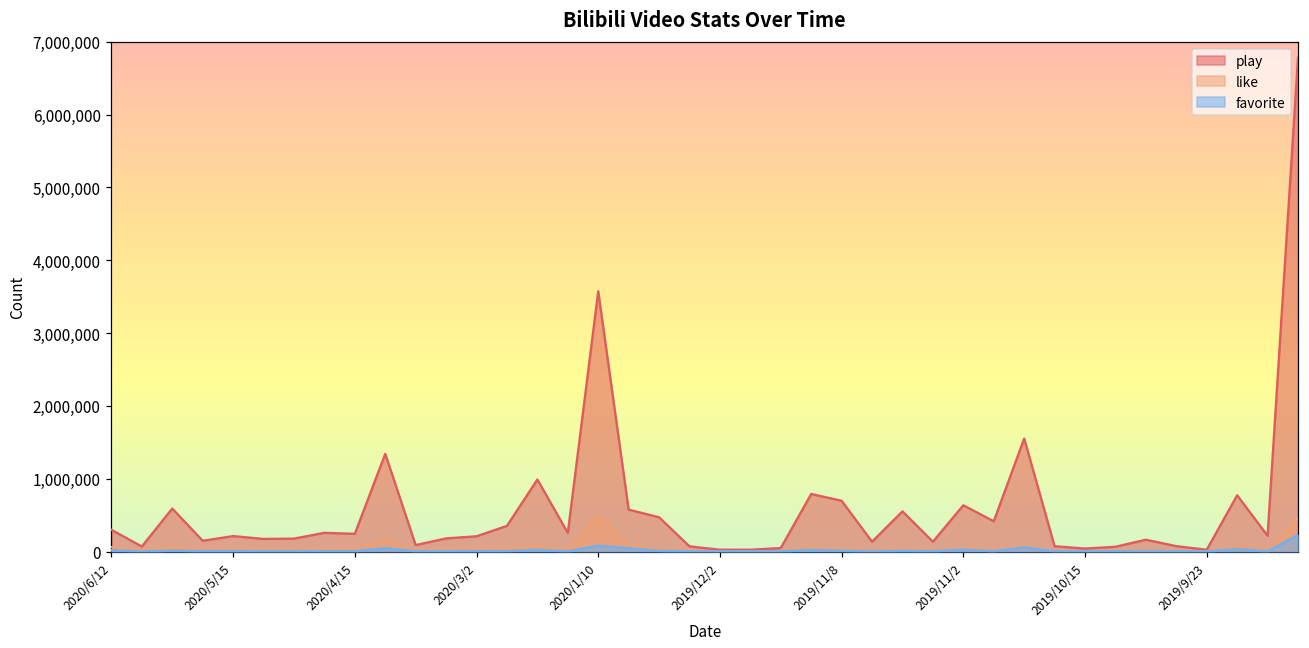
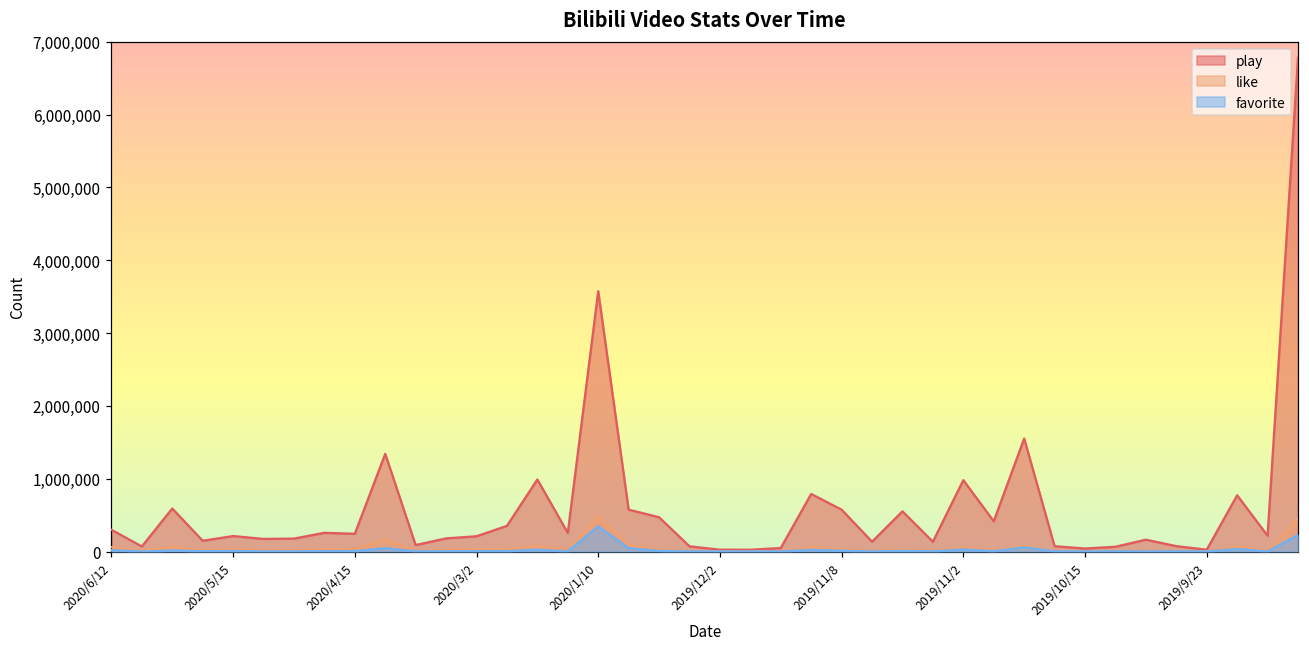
  {
    "play": {
      "2020/6/12": "300,000",
      "2020/5/15": "200,000",
      "2020/4/15": "200,000",
      "2020/3/2": "200,000",
      "2020/1/10": "3,600,000",
-     "2019/11/8": "700,000",
-     "2019/11/2": "600,000"
+     "2019/11/8": "600,000",
+     "2019/11/2": "1,000,000"
    },
    "like": {
      "2020/6/12": "100,000",
      "2020/1/10": "500,000"
    },
    "favorite": {
      "2020/6/12": "0",
-     "2020/1/10": "100,000"
+     "2020/1/10": "300,000"
    }
  }
